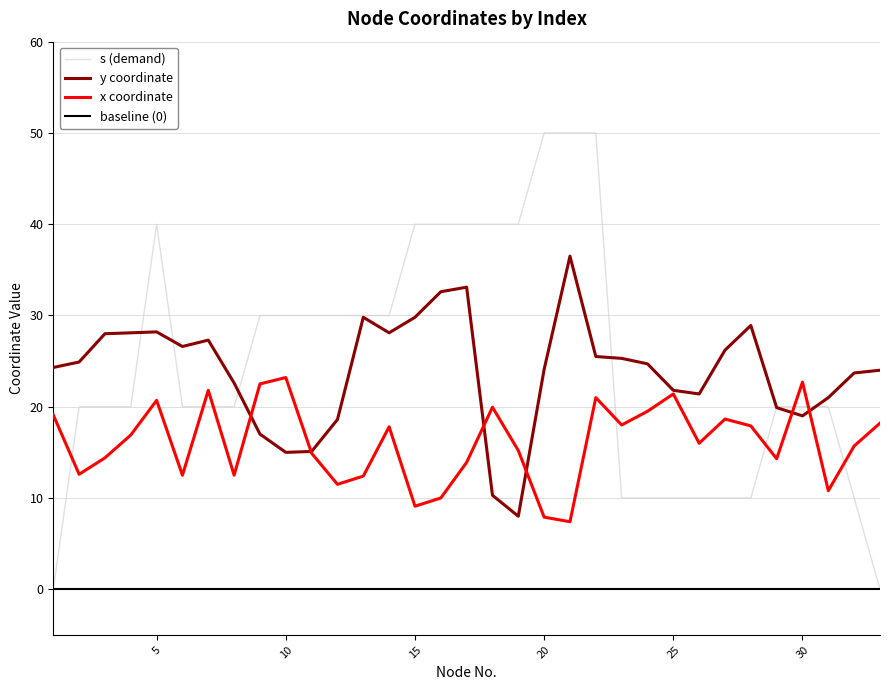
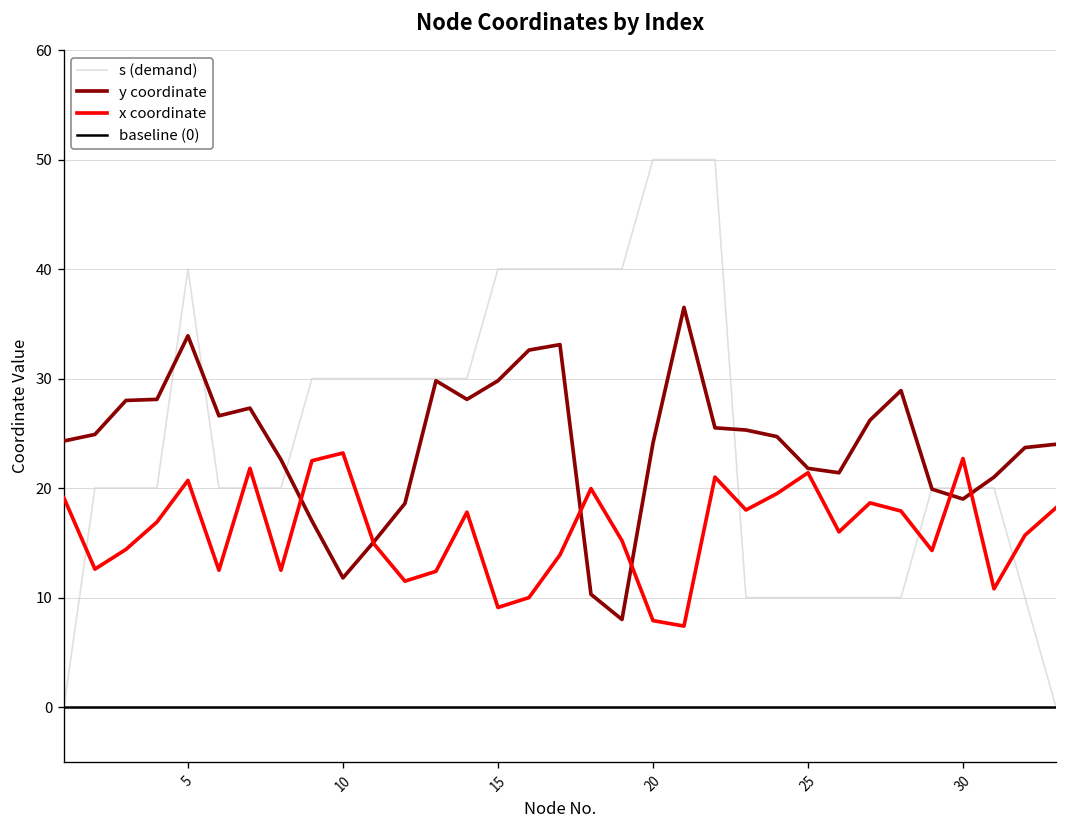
  {
    "s (demand)": {
      "5": 40,
      "10": 30,
      "15": 40,
      "20": 50,
      "25": 10,
      "30": 20
    },
    "y coordinate": {
-     "5": 28,
-     "10": 15,
+     "5": 34,
+     "10": 12,
      "15": 30,
      "20": 24,
      "25": 22,
      "30": 19
    },
    "x coordinate": {
      "5": 21,
      "10": 23,
      "15": 9,
      "20": 8,
      "25": 21,
      "30": 23
    }
  }
